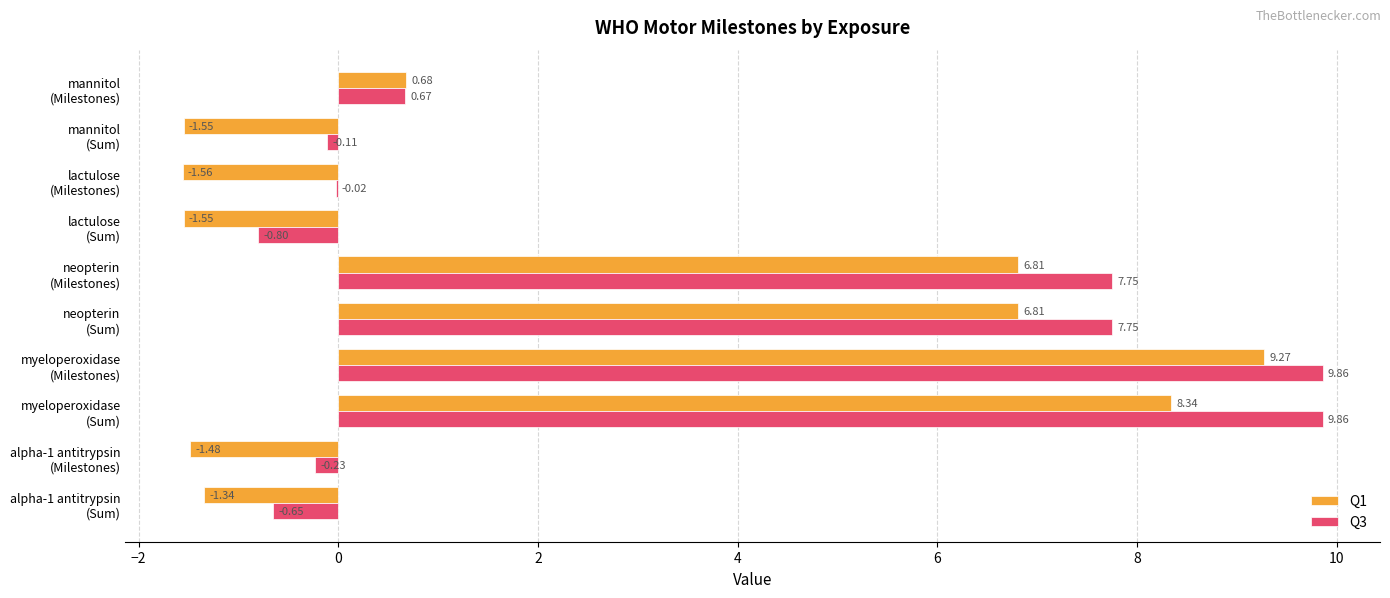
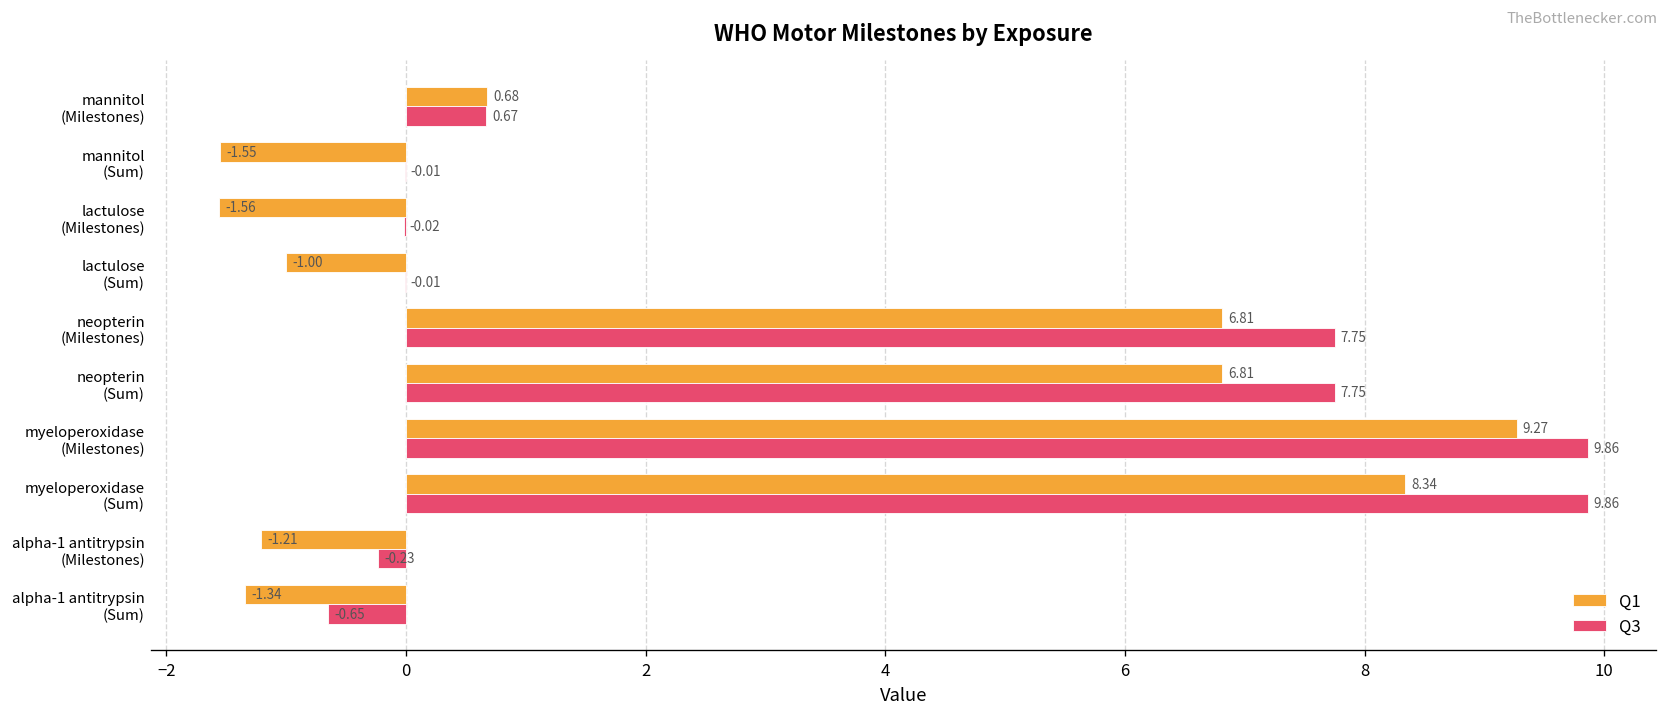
  {
    "Q1": {
      "mannitol (Milestones)": 0.68,
      "mannitol (Sum)": -1.55,
      "lactulose (Milestones)": -1.56,
-     "lactulose (Sum)": -1.55,
+     "lactulose (Sum)": -1.00,
      "neopterin (Milestones)": 6.81,
      "neopterin (Sum)": 6.81,
      "myeloperoxidase (Milestones)": 9.27,
      "myeloperoxidase (Sum)": 8.34,
-     "alpha-1 antitrypsin (Milestones)": -1.48,
+     "alpha-1 antitrypsin (Milestones)": -1.21,
      "alpha-1 antitrypsin (Sum)": -1.34
    },
    "Q3": {
      "mannitol (Milestones)": 0.67,
-     "mannitol (Sum)": -0.11,
+     "mannitol (Sum)": -0.01,
      "lactulose (Milestones)": -0.02,
-     "lactulose (Sum)": -0.80,
+     "lactulose (Sum)": -0.01,
      "neopterin (Milestones)": 7.75,
      "neopterin (Sum)": 7.75,
      "myeloperoxidase (Milestones)": 9.86,
      "myeloperoxidase (Sum)": 9.86,
      "alpha-1 antitrypsin (Milestones)": -0.23,
      "alpha-1 antitrypsin (Sum)": -0.65
    }
  }
